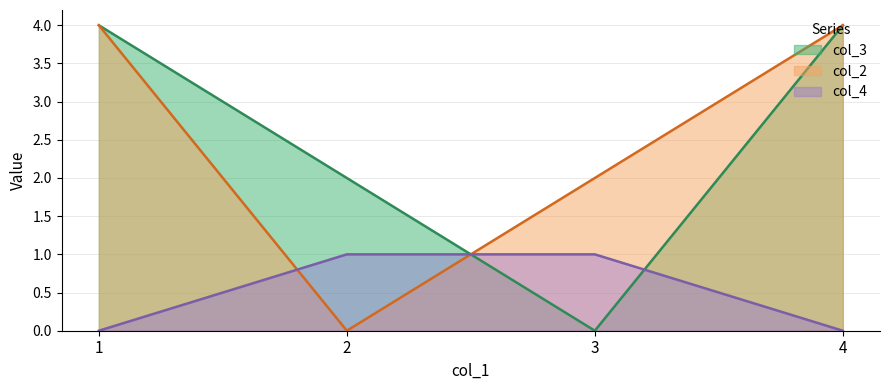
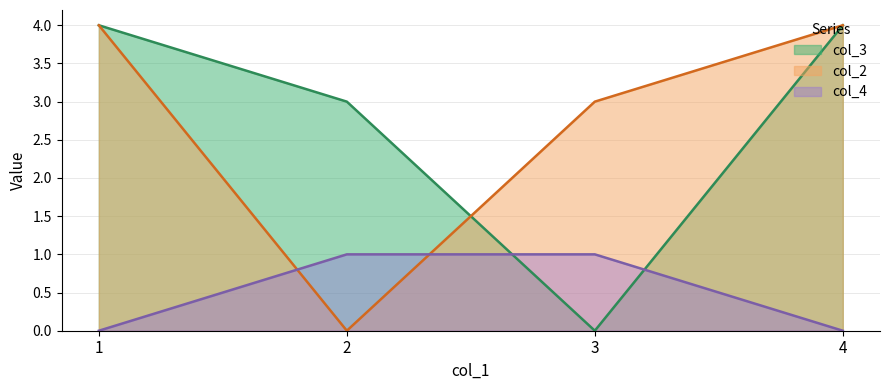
  {
    "col_3": {
-     "2": 2,
+     "2": 3,
      "3": 0
    },
    "col_2": {
      "2": 0,
-     "3": 2
+     "3": 3
    },
    "col_4": {
      "1": 0,
      "2": 1,
      "3": 1,
      "4": 0
    }
  }
